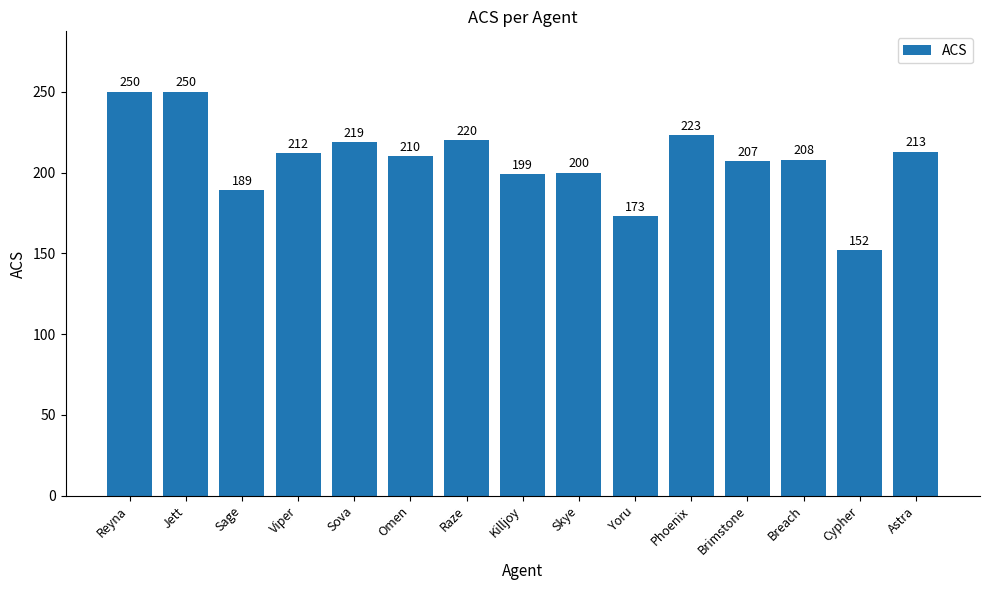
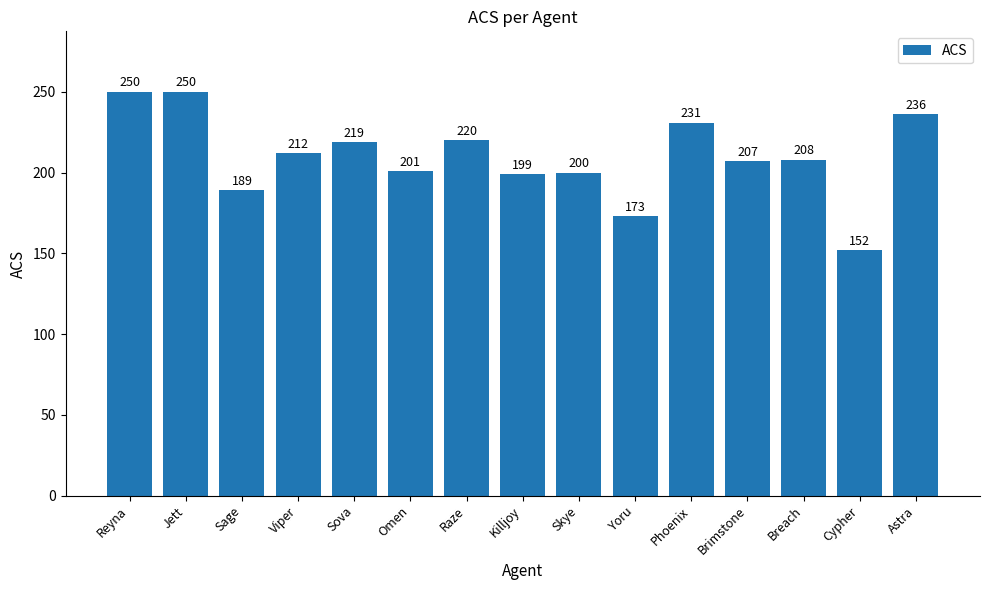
  {
    "Reyna": 250,
    "Jett": 250,
    "Sage": 189,
    "Viper": 212,
    "Sova": 219,
-   "Omen": 210,
+   "Omen": 201,
    "Raze": 220,
    "Killjoy": 199,
    "Skye": 200,
    "Yoru": 173,
-   "Phoenix": 223,
+   "Phoenix": 231,
    "Brimstone": 207,
    "Breach": 208,
    "Cypher": 152,
-   "Astra": 213
+   "Astra": 236
  }
